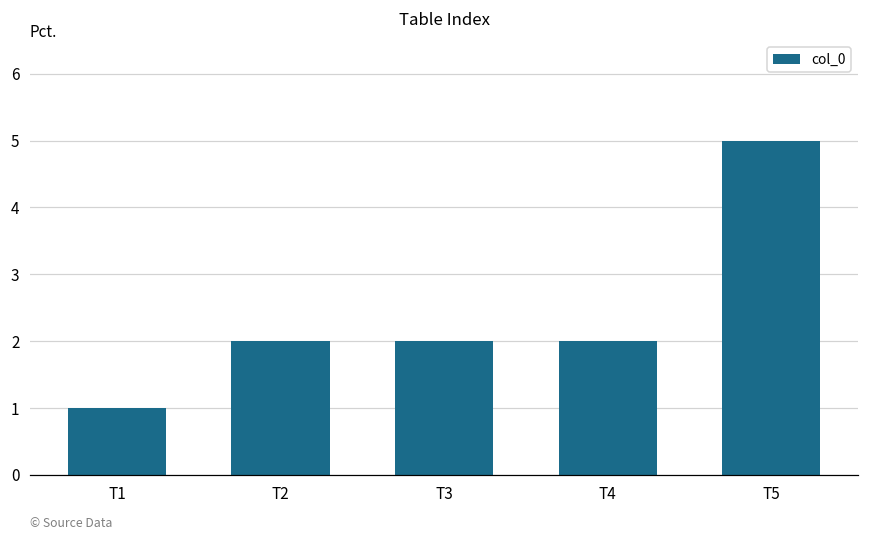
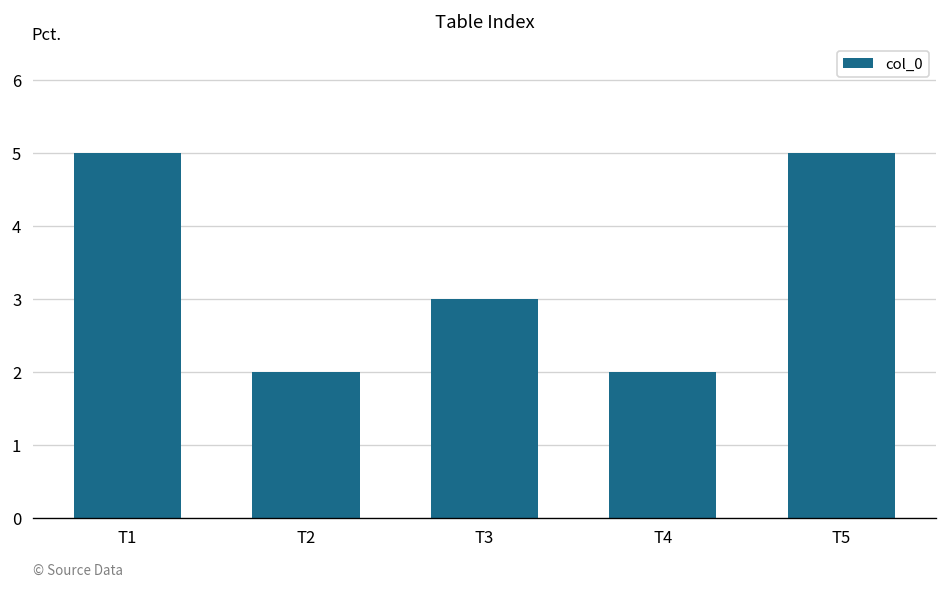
  {
-   "T1": 1,
+   "T1": 5,
    "T2": 2,
-   "T3": 2,
+   "T3": 3,
    "T4": 2,
    "T5": 5
  }
